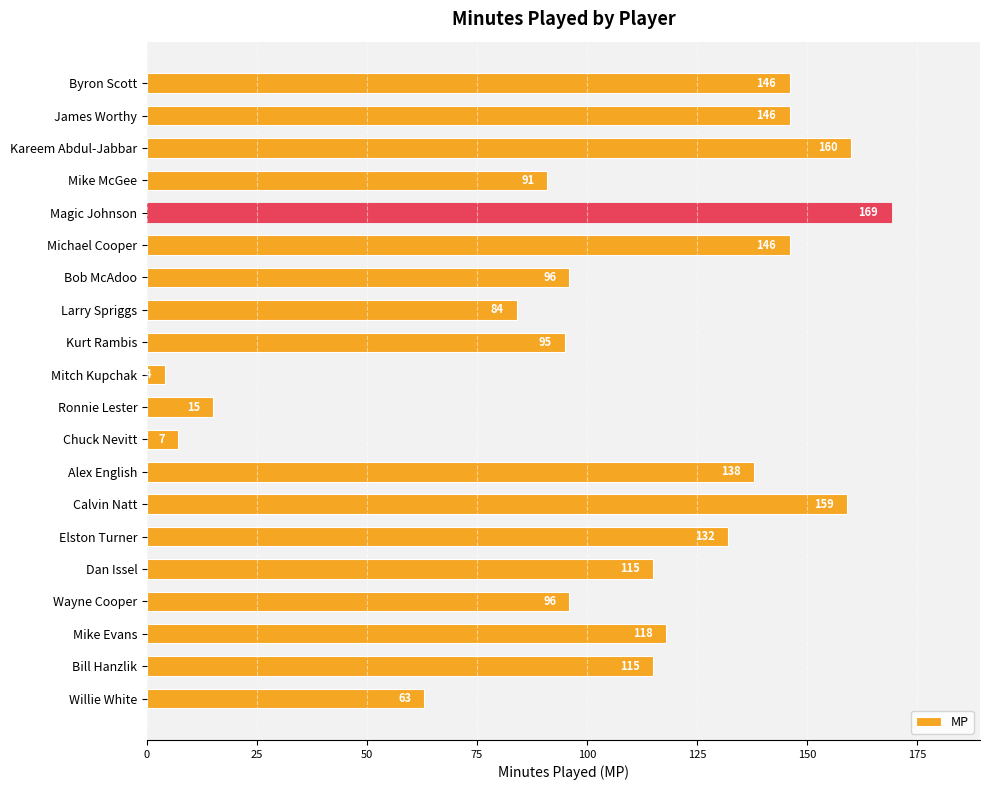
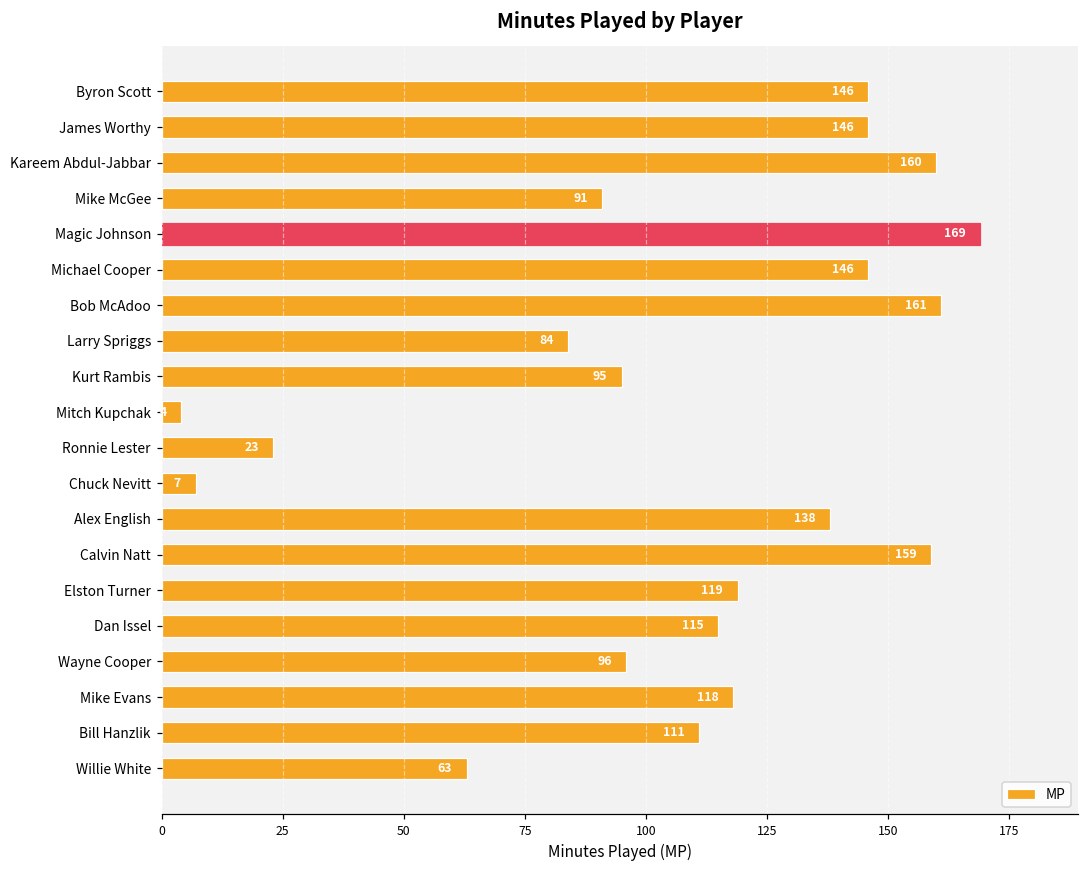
  {
    "Byron Scott": 146,
    "James Worthy": 146,
    "Kareem Abdul-Jabbar": 160,
    "Mike McGee": 91,
    "Magic Johnson": 169,
    "Michael Cooper": 146,
-   "Bob McAdoo": 96,
+   "Bob McAdoo": 161,
    "Larry Spriggs": 84,
    "Kurt Rambis": 95,
-   "Ronnie Lester": 15,
+   "Ronnie Lester": 23,
    "Chuck Nevitt": 7,
    "Alex English": 138,
    "Calvin Natt": 159,
-   "Elston Turner": 132,
+   "Elston Turner": 119,
    "Dan Issel": 115,
    "Wayne Cooper": 96,
    "Mike Evans": 118,
-   "Bill Hanzlik": 115,
+   "Bill Hanzlik": 111,
    "Willie White": 63
  }
